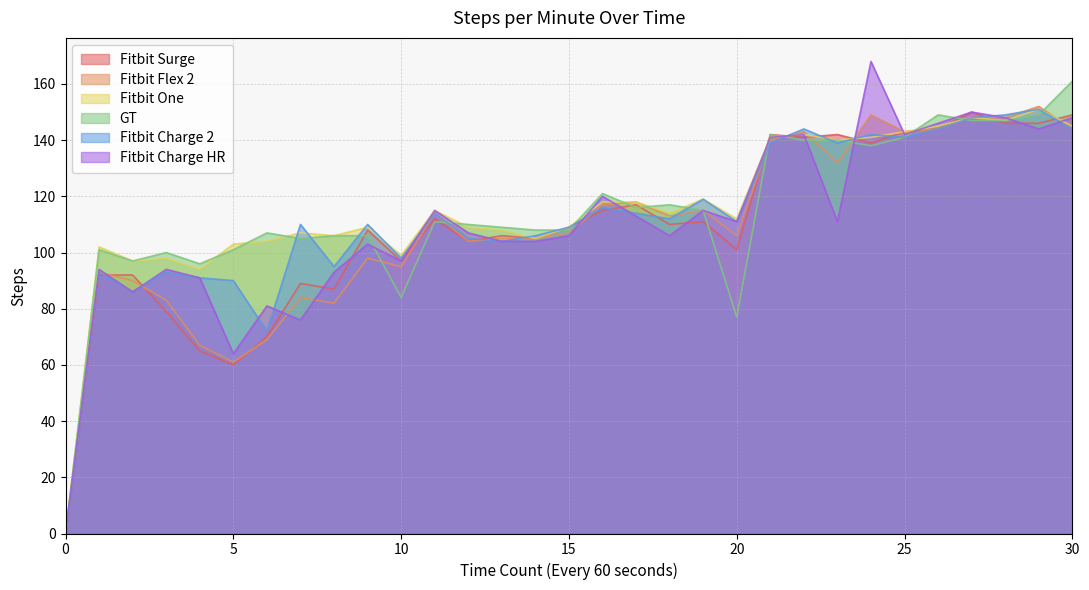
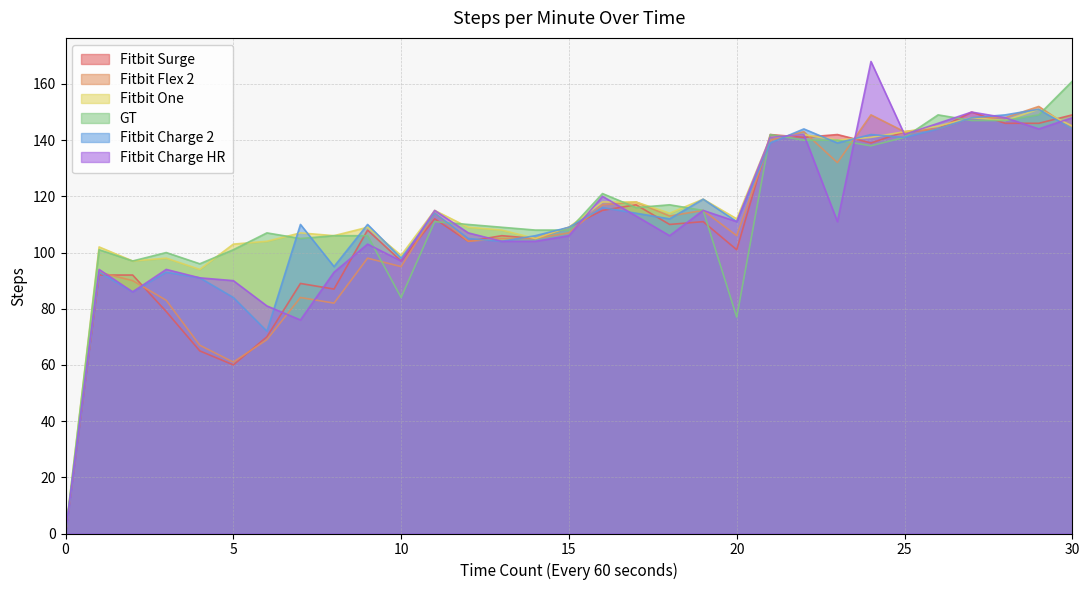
  {
    "GT": {
      "5": 101,
      "10": 84,
      "15": 108,
      "20": 77,
      "30": 161
    },
    "Fitbit Charge 2": {
-     "5": 90,
+     "5": 84,
      "10": 98
    },
    "Fitbit Charge HR": {
-     "5": 64,
+     "5": 90,
      "15": 106,
      "25": 142,
      "30": 148
    }
  }
